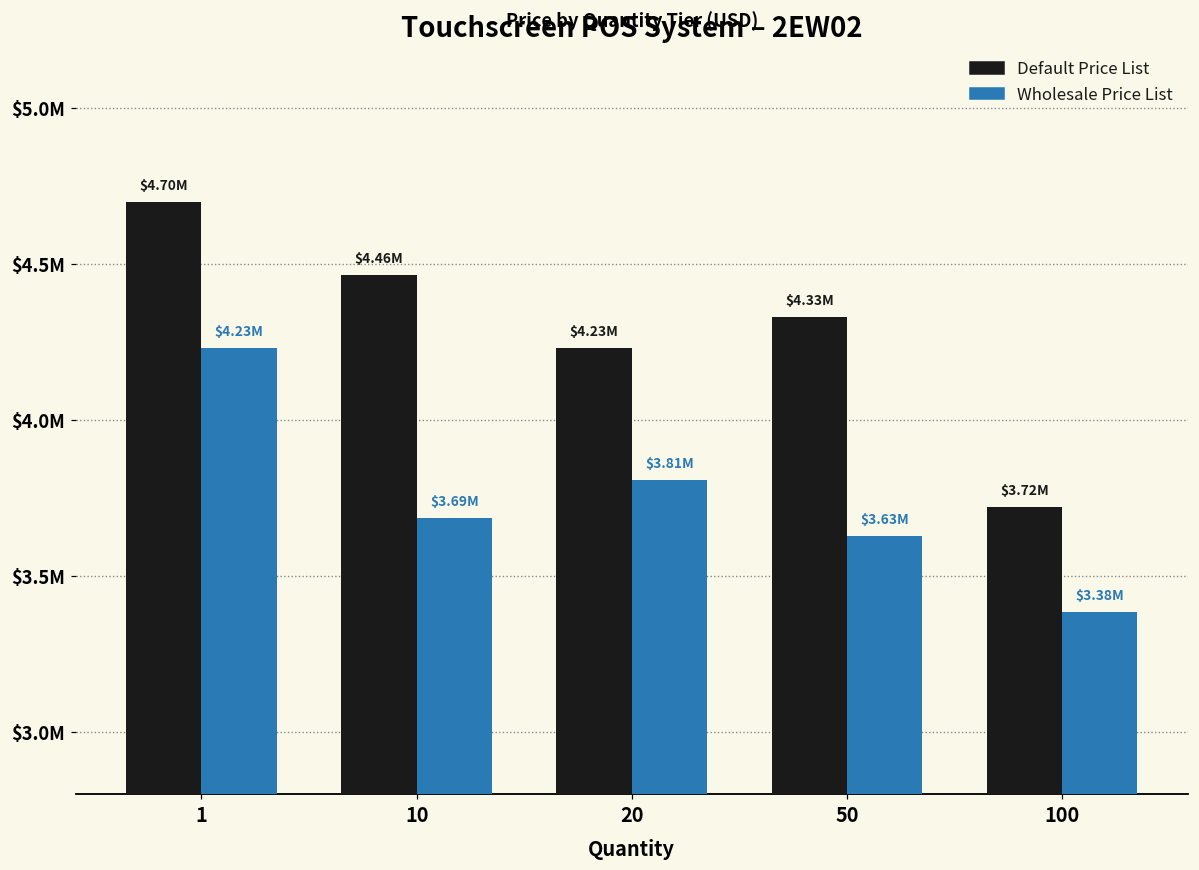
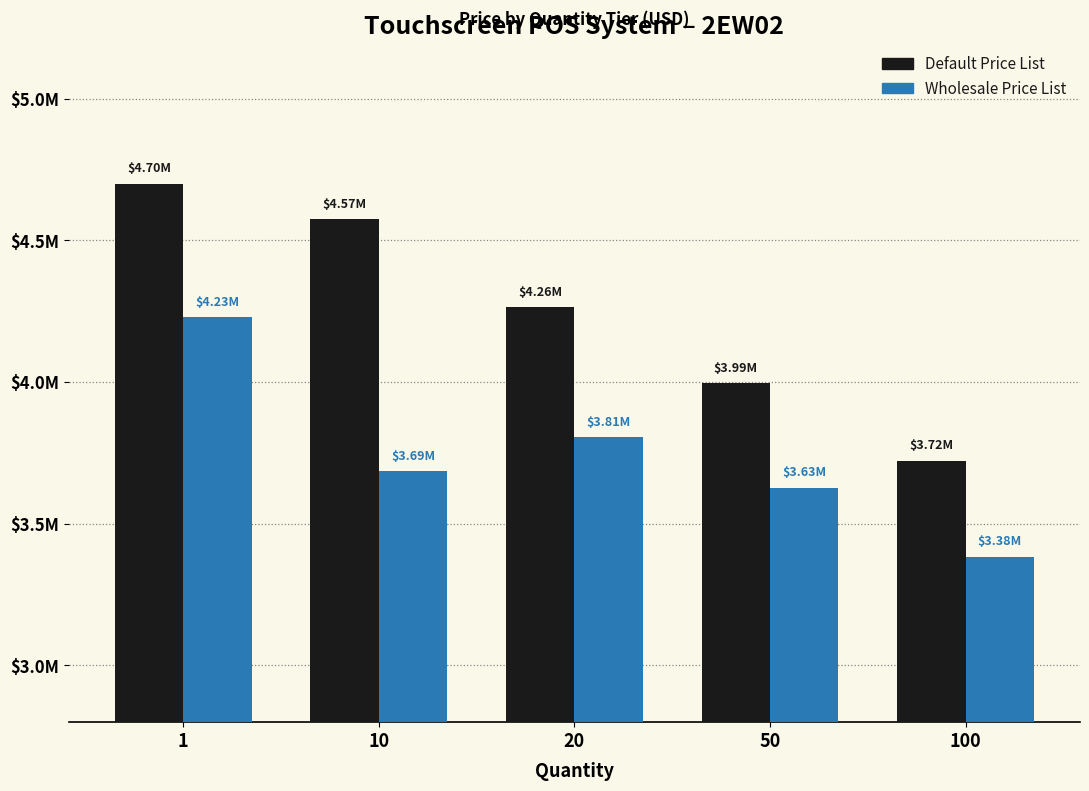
  {
    "Default Price List": {
      "1": "$4.70M",
-     "10": "$4.46M",
-     "20": "$4.23M",
-     "50": "$4.33M",
+     "10": "$4.57M",
+     "20": "$4.26M",
+     "50": "$3.99M",
      "100": "$3.72M"
    },
    "Wholesale Price List": {
      "1": "$4.23M",
      "10": "$3.69M",
      "20": "$3.81M",
      "50": "$3.63M",
      "100": "$3.38M"
    }
  }
